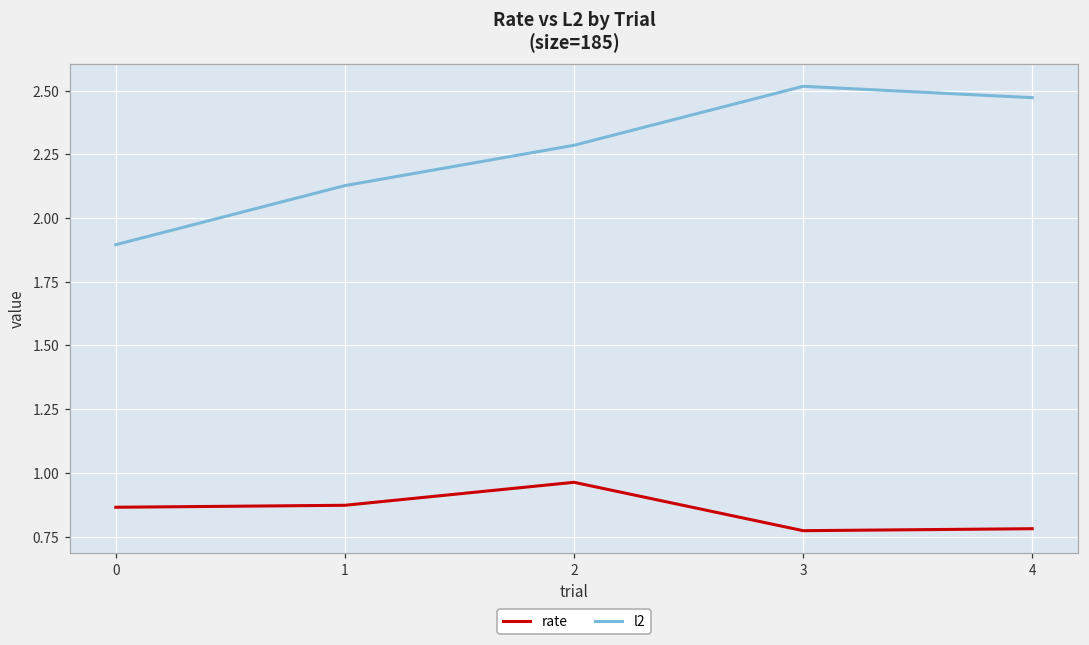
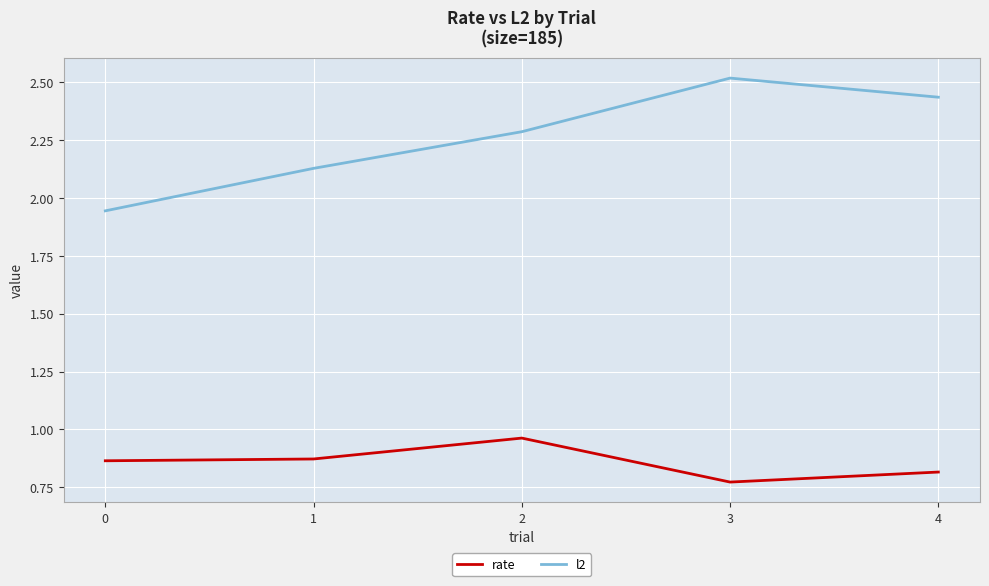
  {
    "rate": {
      "0": 0.86,
      "1": 0.87,
      "2": 0.96,
      "3": 0.77,
-     "4": 0.78
+     "4": 0.82
    },
    "l2": {
-     "0": 1.90,
+     "0": 1.94,
      "1": 2.13,
      "2": 2.29,
      "3": 2.52,
-     "4": 2.47
+     "4": 2.43
    }
  }
